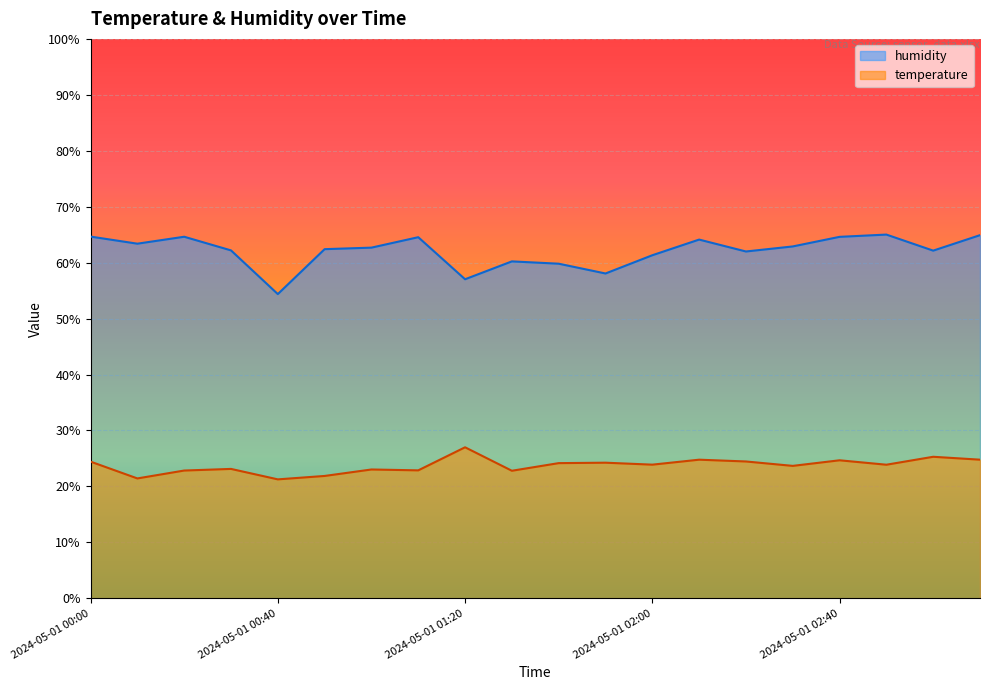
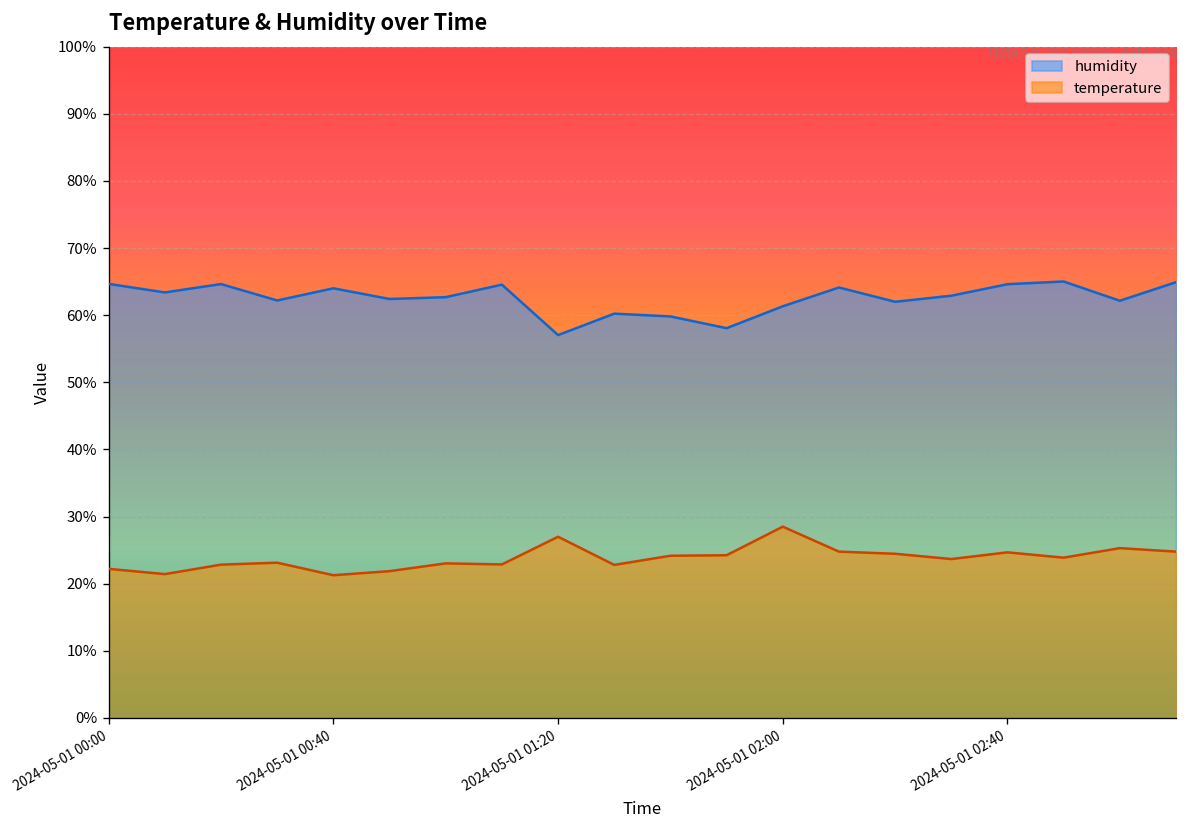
  {
    "humidity": {
      "2024-05-01 00:00": "65%",
-     "2024-05-01 00:40": "54%",
+     "2024-05-01 00:40": "64%",
      "2024-05-01 01:20": "57%",
      "2024-05-01 02:00": "61%",
      "2024-05-01 02:40": "65%"
    },
    "temperature": {
-     "2024-05-01 00:00": "24%",
+     "2024-05-01 00:00": "22%",
      "2024-05-01 00:40": "21%",
      "2024-05-01 01:20": "27%",
-     "2024-05-01 02:00": "24%",
+     "2024-05-01 02:00": "28%",
      "2024-05-01 02:40": "25%"
    }
  }
